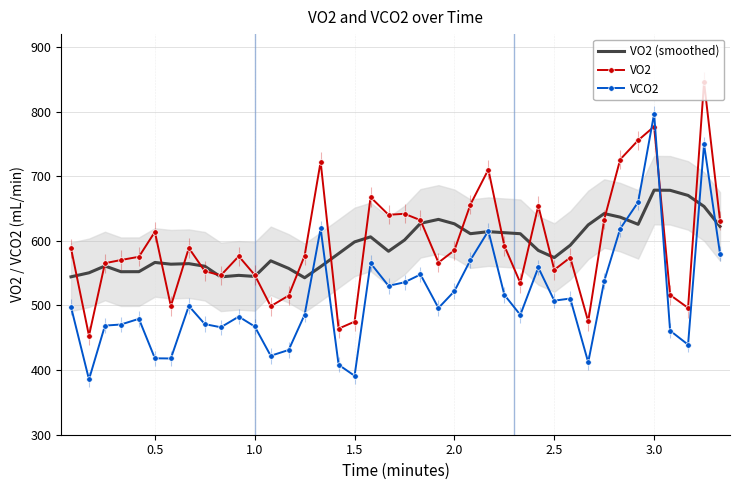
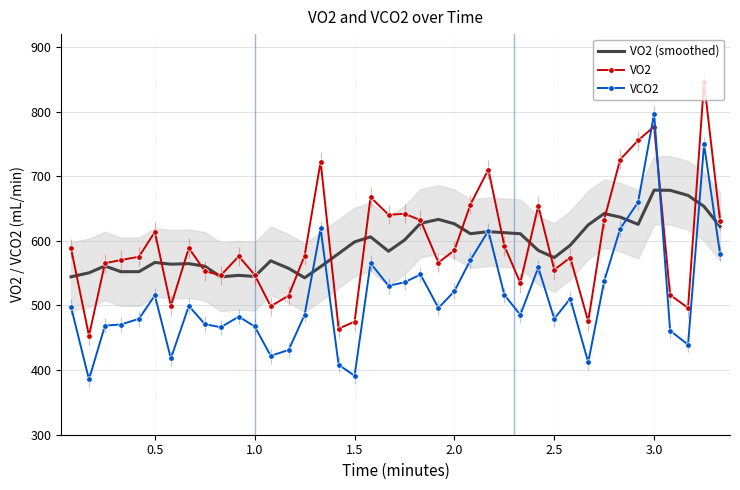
  {
    "VO2 (smoothed)": {
      "0.5": 570,
      "1.5": 600,
      "2.0": 630,
      "2.5": 570,
      "3.0": 680
    },
    "VO2": {
      "0.5": 610,
      "1.5": 480,
      "2.0": 590,
      "2.5": 560,
      "3.0": 780
    },
    "VCO2": {
-     "0.5": 420,
+     "0.5": 520,
      "1.0": 470,
      "1.5": 390,
      "2.0": 520,
-     "2.5": 510,
+     "2.5": 480,
      "3.0": 800
    }
  }
